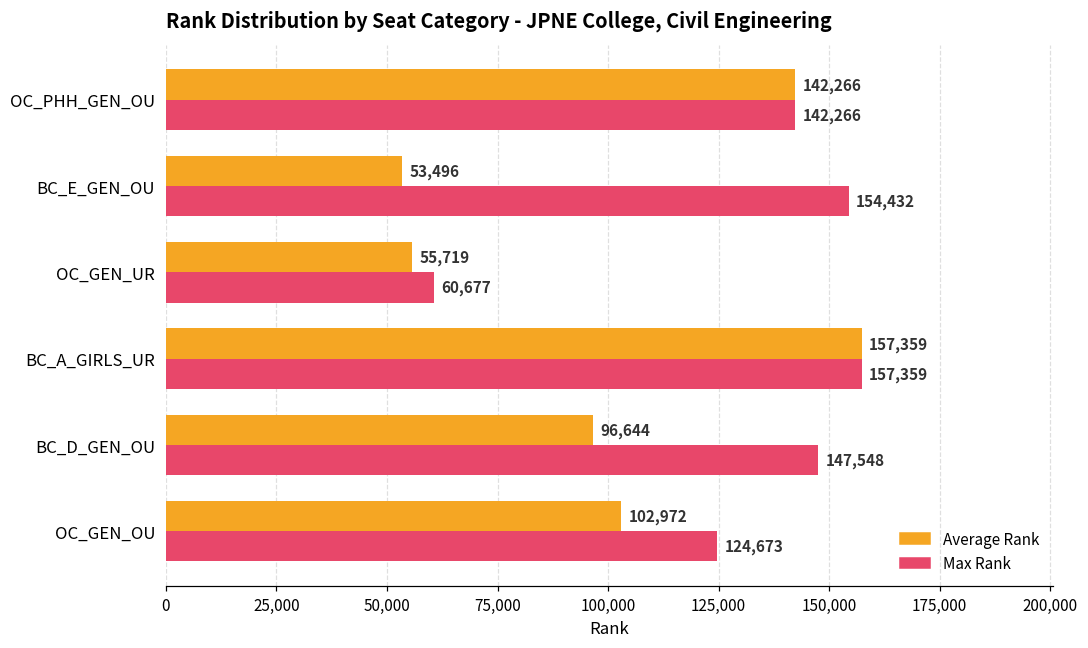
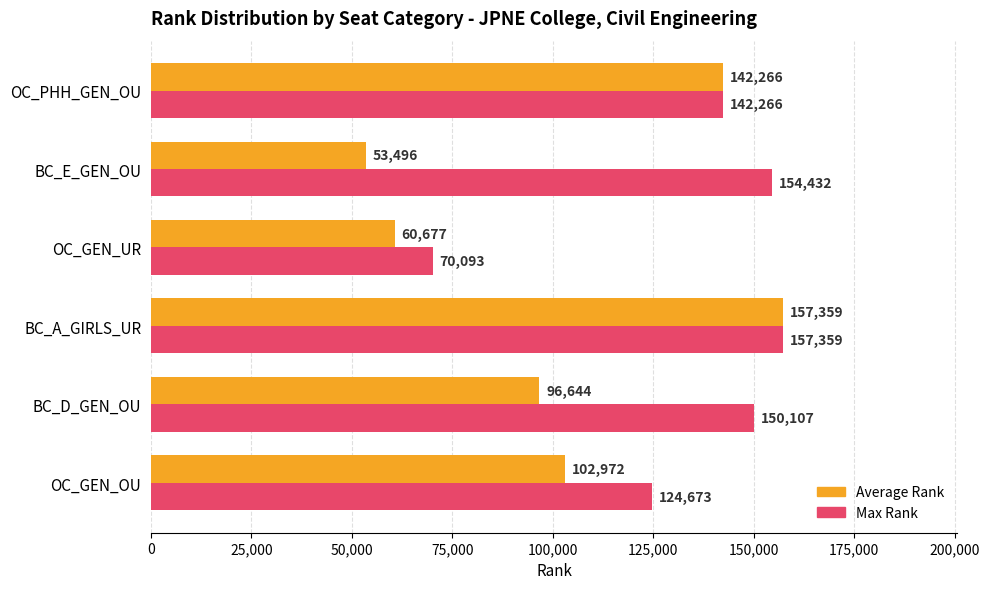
  {
    "Average Rank": {
      "OC_PHH_GEN_OU": "142,266",
      "BC_E_GEN_OU": "53,496",
-     "OC_GEN_UR": "55,719",
+     "OC_GEN_UR": "60,677",
      "BC_A_GIRLS_UR": "157,359",
      "BC_D_GEN_OU": "96,644",
      "OC_GEN_OU": "102,972"
    },
    "Max Rank": {
      "OC_PHH_GEN_OU": "142,266",
      "BC_E_GEN_OU": "154,432",
-     "OC_GEN_UR": "60,677",
+     "OC_GEN_UR": "70,093",
      "BC_A_GIRLS_UR": "157,359",
-     "BC_D_GEN_OU": "147,548",
+     "BC_D_GEN_OU": "150,107",
      "OC_GEN_OU": "124,673"
    }
  }
